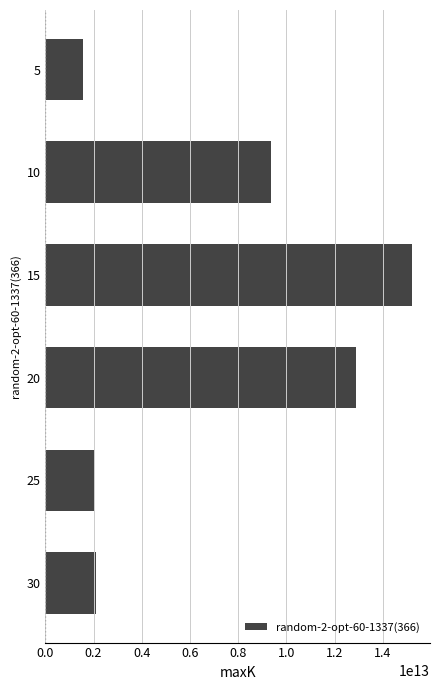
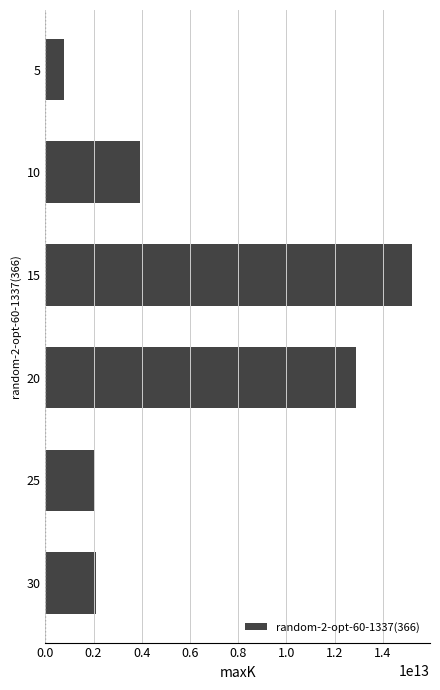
  {
-   "5": 1600000000000,
-   "10": 9400000000000,
+   "5": 800000000000,
+   "10": 3900000000000,
    "15": 15200000000000,
    "20": 12900000000000,
    "25": 2000000000000,
    "30": 2100000000000
  }
